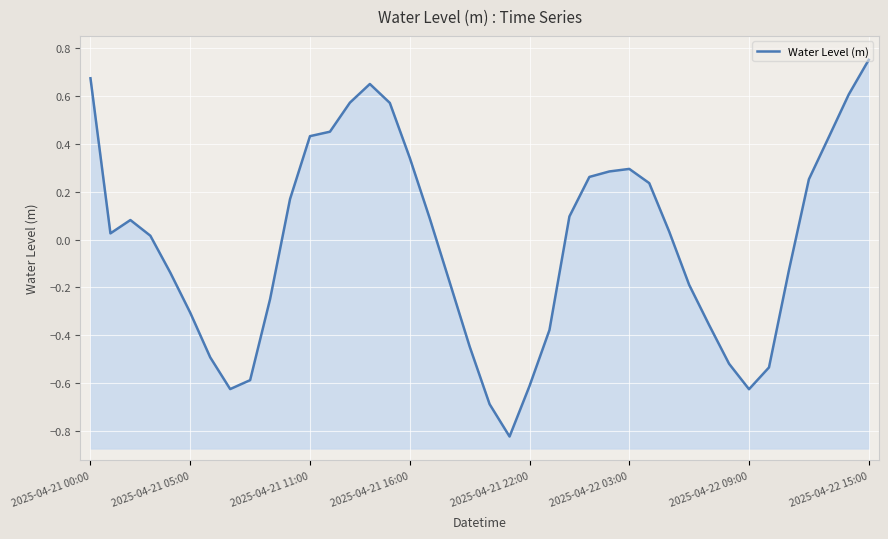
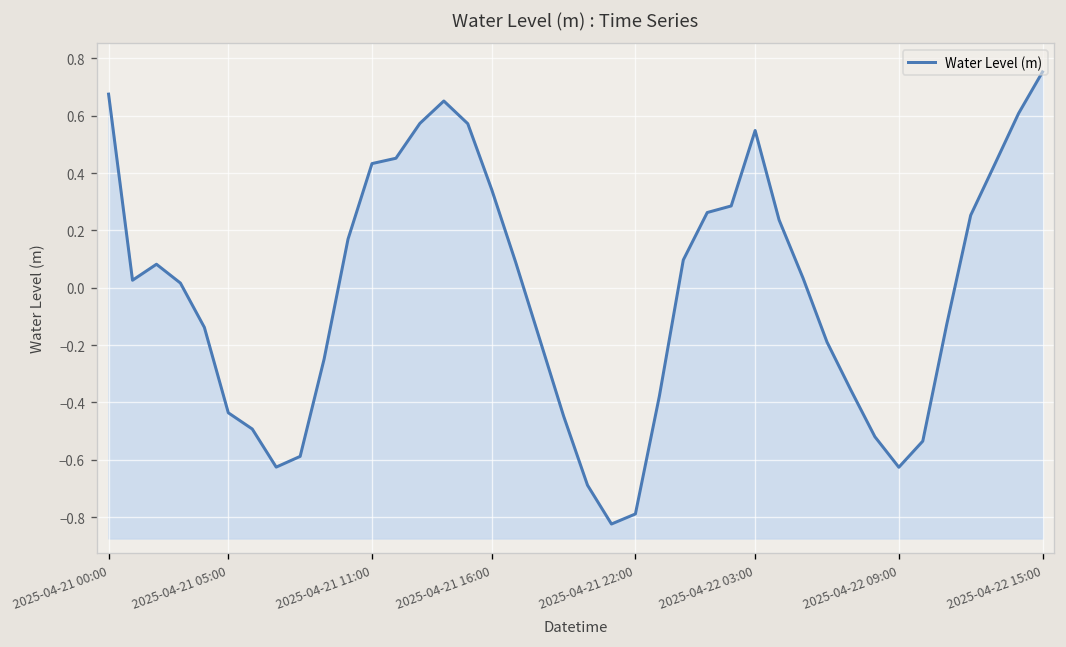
  {
    "2025-04-21 00:00": 0.68,
-   "2025-04-21 05:00": -0.31,
+   "2025-04-21 05:00": -0.44,
    "2025-04-21 11:00": 0.43,
    "2025-04-21 16:00": 0.34,
-   "2025-04-21 22:00": -0.61,
-   "2025-04-22 03:00": 0.30,
+   "2025-04-21 22:00": -0.79,
+   "2025-04-22 03:00": 0.55,
    "2025-04-22 09:00": -0.63
  }
